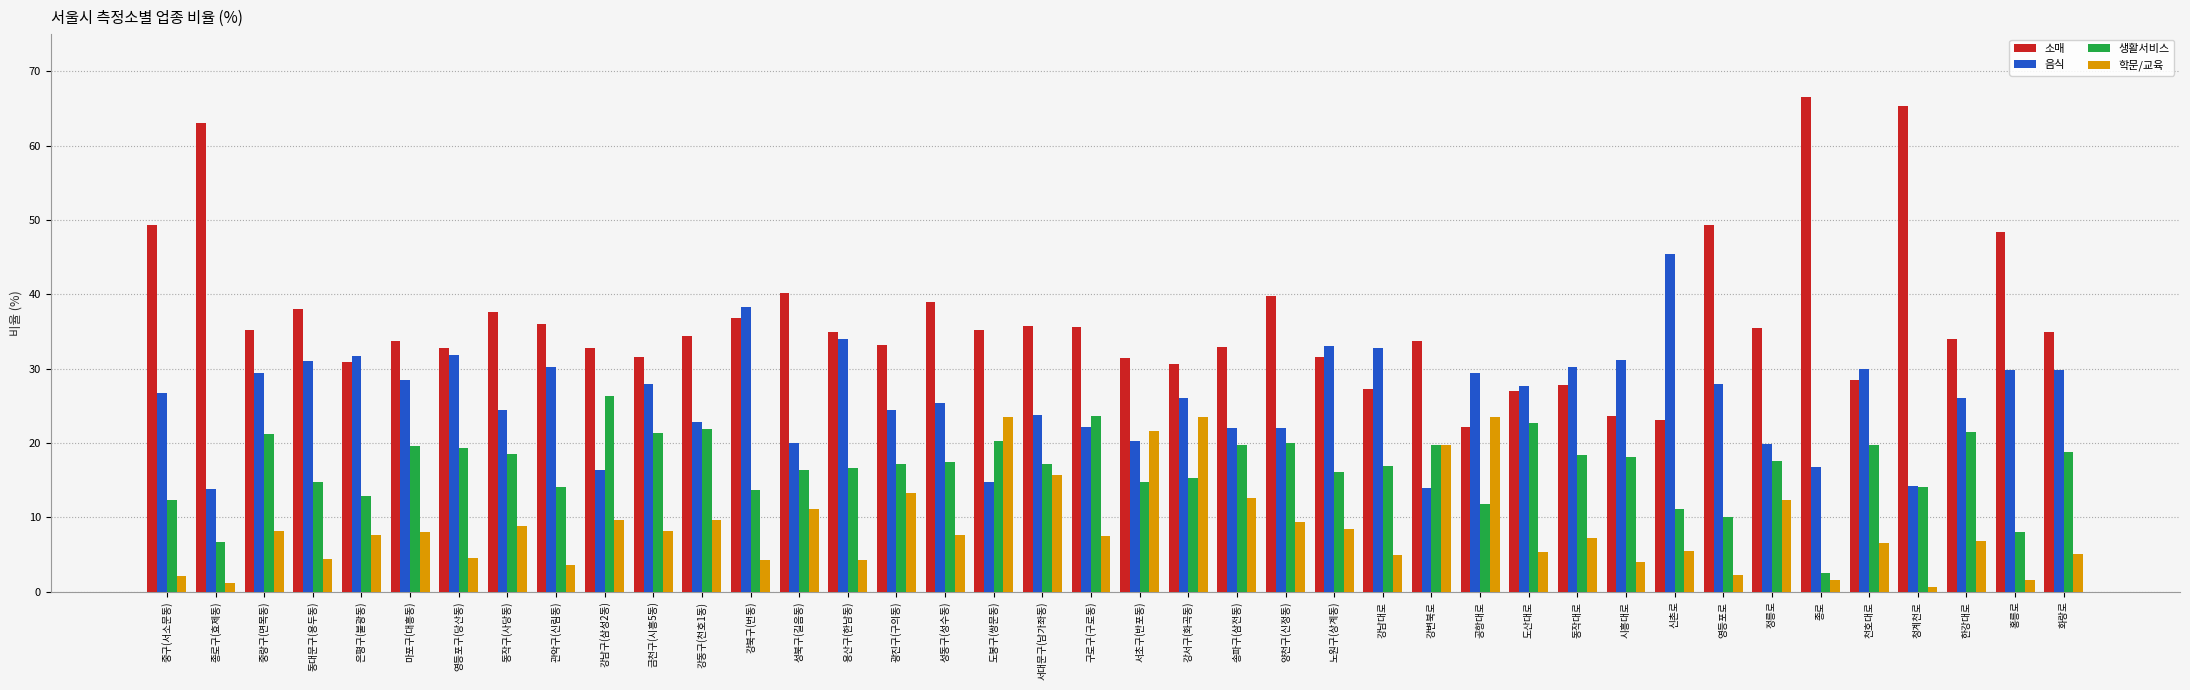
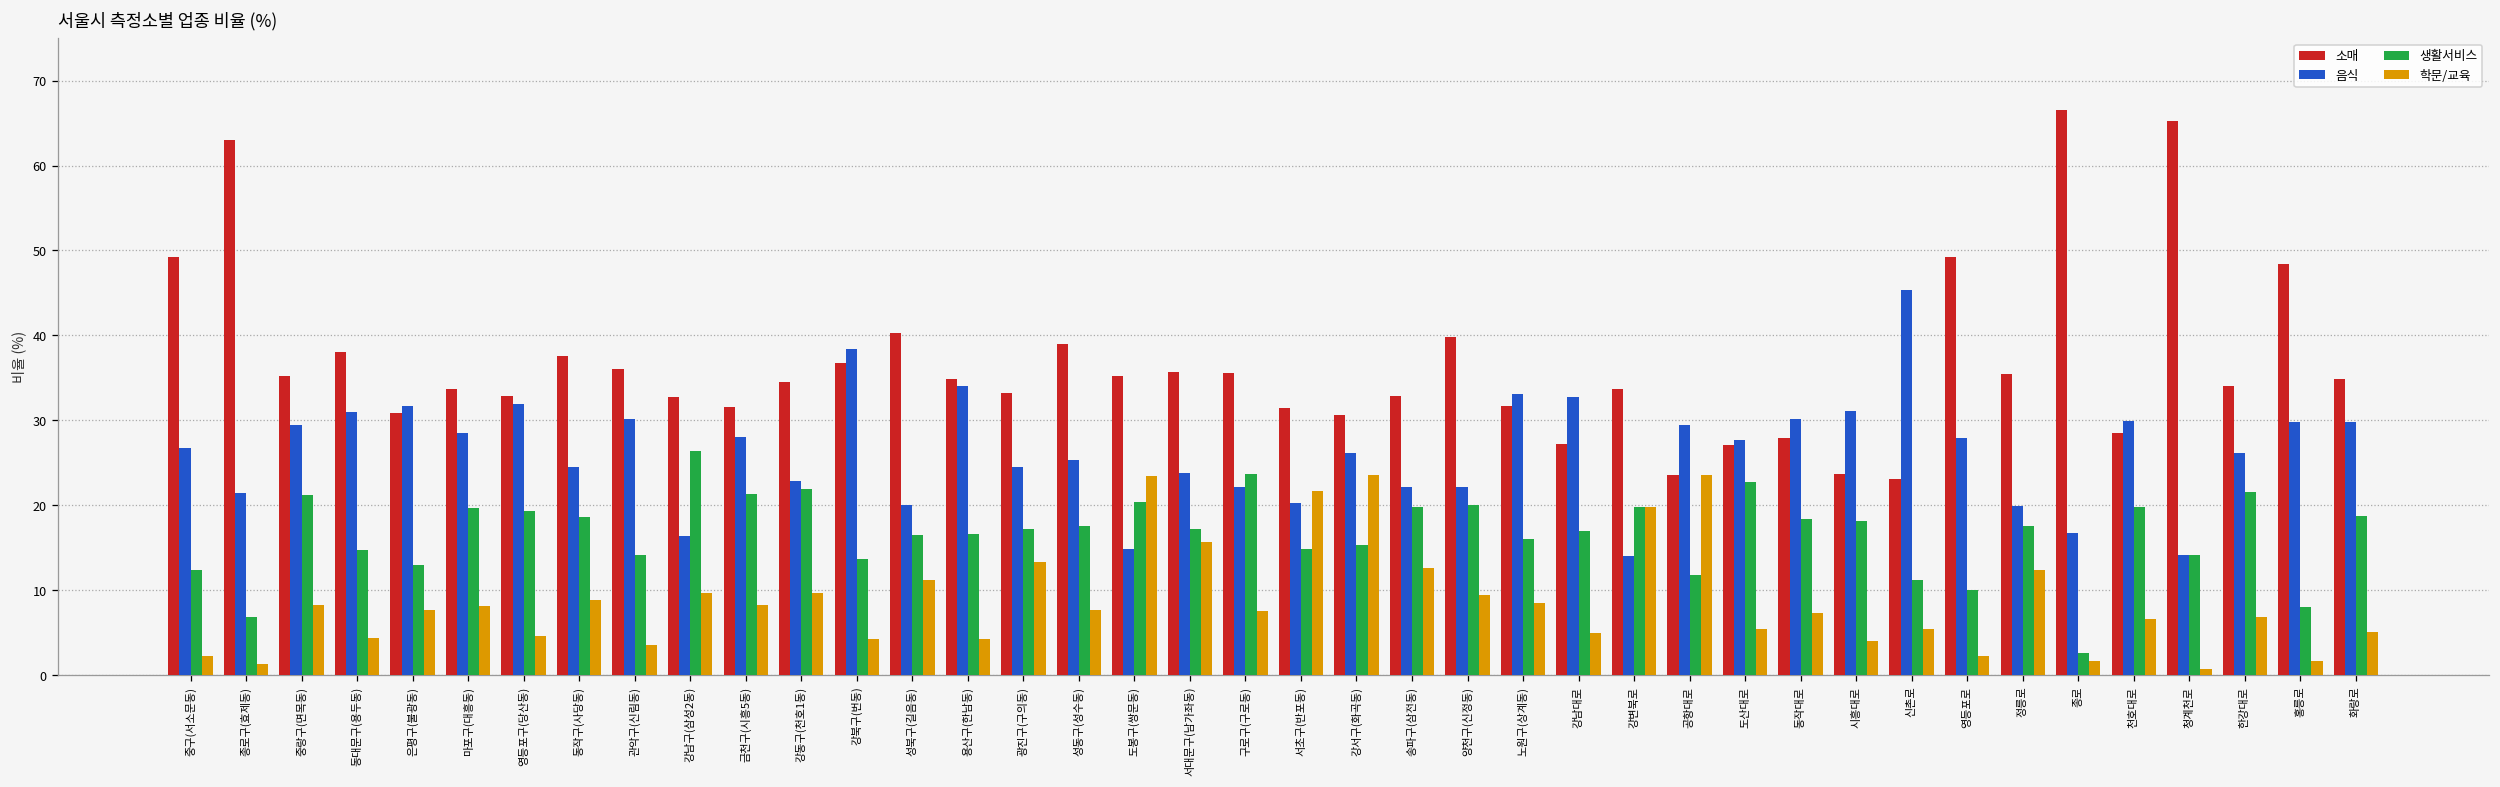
  {
    "소매": {
      "중구(서소문동)": 49,
      "종로구(효제동)": 63,
      "중랑구(면목동)": 35,
      "동대문구(용두동)": 38,
      "은평구(불광동)": 31,
      "마포구(대흥동)": 34,
      "영등포구(당산동)": 33,
      "동작구(사당동)": 38,
      "관악구(신림동)": 36,
      "강남구(삼성2동)": 33,
      "금천구(시흥5동)": 32,
      "강동구(천호1동)": 34,
      "강북구(번동)": 37,
      "성북구(길음동)": 40,
      "용산구(한남동)": 35,
      "광진구(구의동)": 33,
      "성동구(성수동)": 39,
      "도봉구(쌍문동)": 35,
      "서대문구(남가좌동)": 36,
      "구로구(구로동)": 36,
      "서초구(반포동)": 31,
      "강서구(화곡동)": 31,
      "송파구(삼전동)": 33,
      "양천구(신정동)": 40,
      "노원구(상계동)": 32,
      "강남대로": 27,
      "강변북로": 34,
-     "공항대로": 22,
+     "공항대로": 24,
      "도산대로": 27,
      "동작대로": 28,
      "시흥대로": 24,
      "신촌로": 23,
      "영등포로": 49,
      "정릉로": 35,
      "종로": 67,
      "천호대로": 28,
      "청계천로": 65,
      "한강대로": 34,
      "홍릉로": 48,
      "화랑로": 35
    },
    "음식": {
      "중구(서소문동)": 27,
-     "종로구(효제동)": 14,
+     "종로구(효제동)": 21,
      "중랑구(면목동)": 29,
      "동대문구(용두동)": 31,
      "은평구(불광동)": 32,
      "마포구(대흥동)": 28,
      "영등포구(당산동)": 32,
      "동작구(사당동)": 24,
      "관악구(신림동)": 30,
      "강남구(삼성2동)": 16,
      "금천구(시흥5동)": 28,
      "강동구(천호1동)": 23,
      "강북구(번동)": 38,
      "성북구(길음동)": 20,
      "용산구(한남동)": 34,
      "광진구(구의동)": 25,
      "성동구(성수동)": 25,
      "도봉구(쌍문동)": 15,
      "서대문구(남가좌동)": 24,
      "구로구(구로동)": 22,
      "서초구(반포동)": 20,
      "강서구(화곡동)": 26,
      "송파구(삼전동)": 22,
      "양천구(신정동)": 22,
      "노원구(상계동)": 33,
      "강남대로": 33,
      "강변북로": 14,
      "공항대로": 29,
      "도산대로": 28,
      "동작대로": 30,
      "시흥대로": 31,
      "신촌로": 45,
      "영등포로": 28,
      "정릉로": 20,
      "종로": 17,
      "천호대로": 30,
      "청계천로": 14,
      "한강대로": 26,
      "홍릉로": 30,
      "화랑로": 30
    },
    "생활서비스": {
      "중구(서소문동)": 12,
      "종로구(효제동)": 7,
      "중랑구(면목동)": 21,
      "동대문구(용두동)": 15,
      "은평구(불광동)": 13,
      "마포구(대흥동)": 20,
      "영등포구(당산동)": 19,
      "동작구(사당동)": 19,
      "관악구(신림동)": 14,
      "강남구(삼성2동)": 26,
      "금천구(시흥5동)": 21,
      "강동구(천호1동)": 22,
      "강북구(번동)": 14,
      "성북구(길음동)": 16,
      "용산구(한남동)": 17,
      "광진구(구의동)": 17,
      "성동구(성수동)": 18,
      "도봉구(쌍문동)": 20,
      "서대문구(남가좌동)": 17,
      "구로구(구로동)": 24,
      "서초구(반포동)": 15,
      "강서구(화곡동)": 15,
      "송파구(삼전동)": 20,
      "양천구(신정동)": 20,
      "노원구(상계동)": 16,
      "강남대로": 17,
      "강변북로": 20,
      "공항대로": 12,
      "도산대로": 23,
      "동작대로": 18,
      "시흥대로": 18,
      "신촌로": 11,
      "영등포로": 10,
      "정릉로": 18,
      "종로": 3,
      "천호대로": 20,
      "청계천로": 14,
      "한강대로": 22,
      "홍릉로": 8,
      "화랑로": 19
    },
    "학문/교육": {
      "중구(서소문동)": 2,
      "종로구(효제동)": 1,
      "중랑구(면목동)": 8,
      "동대문구(용두동)": 4,
      "은평구(불광동)": 8,
      "마포구(대흥동)": 8,
      "영등포구(당산동)": 5,
      "동작구(사당동)": 9,
      "관악구(신림동)": 4,
      "강남구(삼성2동)": 10,
      "금천구(시흥5동)": 8,
      "강동구(천호1동)": 10,
      "강북구(번동)": 4,
      "성북구(길음동)": 11,
      "용산구(한남동)": 4,
      "광진구(구의동)": 13,
      "성동구(성수동)": 8,
      "도봉구(쌍문동)": 23,
      "서대문구(남가좌동)": 16,
      "구로구(구로동)": 8,
      "서초구(반포동)": 22,
      "강서구(화곡동)": 24,
      "송파구(삼전동)": 13,
      "양천구(신정동)": 9,
      "노원구(상계동)": 9,
      "강남대로": 5,
      "강변북로": 20,
      "공항대로": 24,
      "도산대로": 5,
      "동작대로": 7,
      "시흥대로": 4,
      "신촌로": 5,
      "영등포로": 2,
      "정릉로": 12,
      "종로": 2,
      "천호대로": 7,
      "청계천로": 1,
      "한강대로": 7,
      "홍릉로": 2,
      "화랑로": 5
    }
  }
